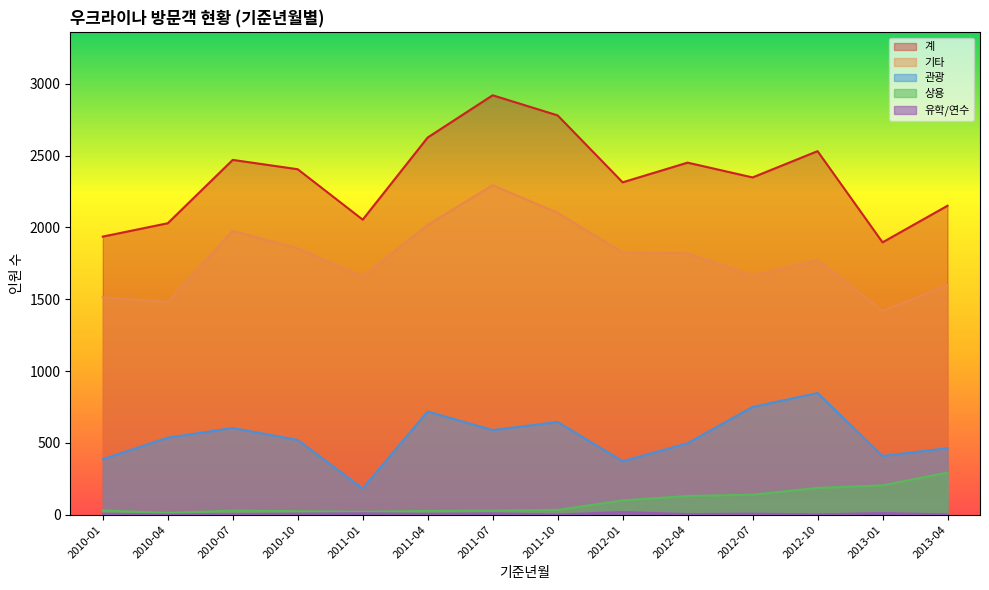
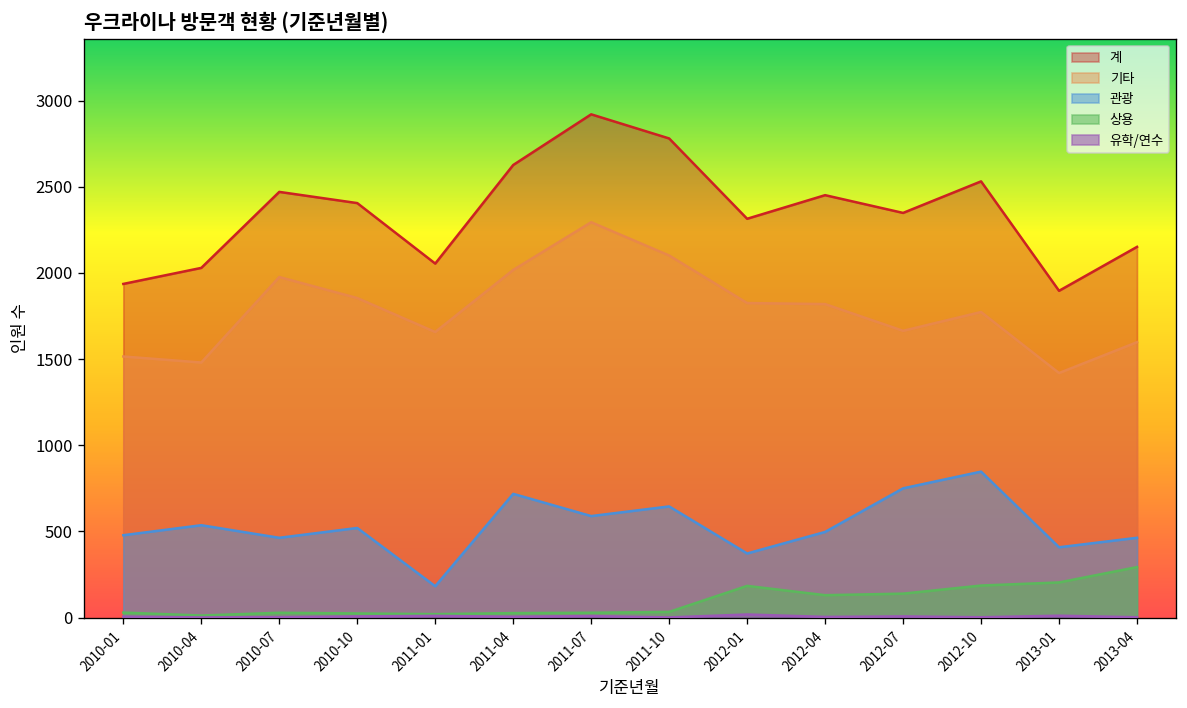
  {
    "관광": {
-     "2010-01": 390,
+     "2010-01": 480,
      "2010-04": 540,
-     "2010-07": 600,
+     "2010-07": 460,
      "2010-10": 520,
      "2011-01": 180,
      "2011-04": 720,
      "2011-07": 590,
      "2011-10": 650,
      "2012-01": 370,
      "2012-04": 500,
      "2012-07": 750,
      "2012-10": 850,
      "2013-01": 410,
      "2013-04": 460
    },
    "상용": {
      "2010-01": 30,
      "2010-07": 30,
      "2010-10": 20,
      "2011-04": 30,
      "2011-07": 30,
      "2011-10": 30,
-     "2012-01": 100,
+     "2012-01": 180,
      "2012-04": 130,
      "2012-07": 140,
      "2012-10": 190,
      "2013-01": 200,
      "2013-04": 290
    },
    "유학/연수": {
      "2010-01": 10,
      "2010-07": 0,
      "2010-10": 10,
      "2011-04": 10,
      "2011-07": 10,
      "2011-10": 0,
      "2012-01": 20,
      "2012-04": 0,
      "2012-07": 10,
      "2012-10": 0,
      "2013-01": 10,
      "2013-04": 0
    }
  }
